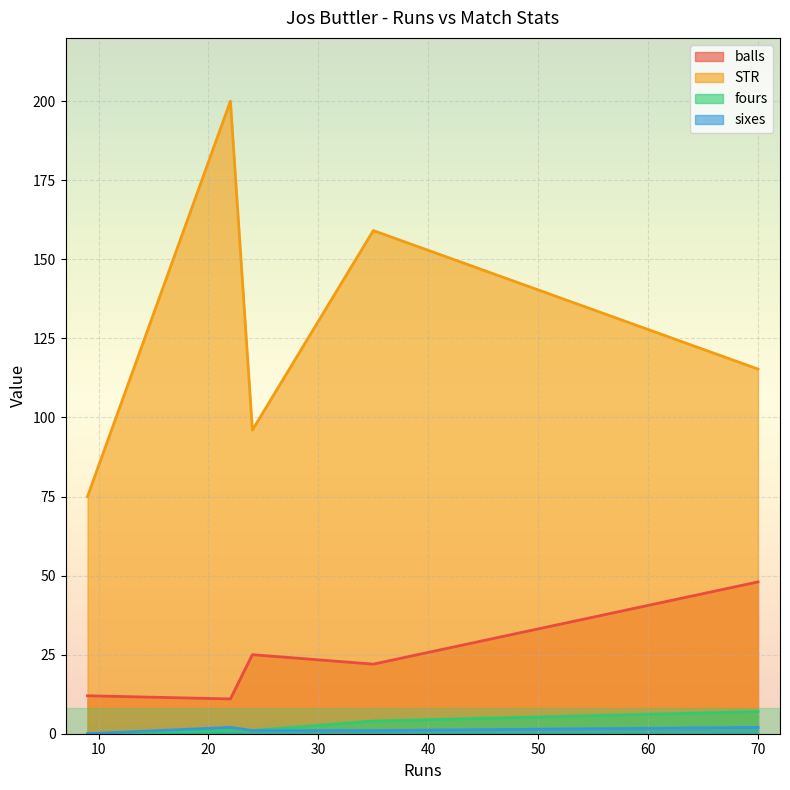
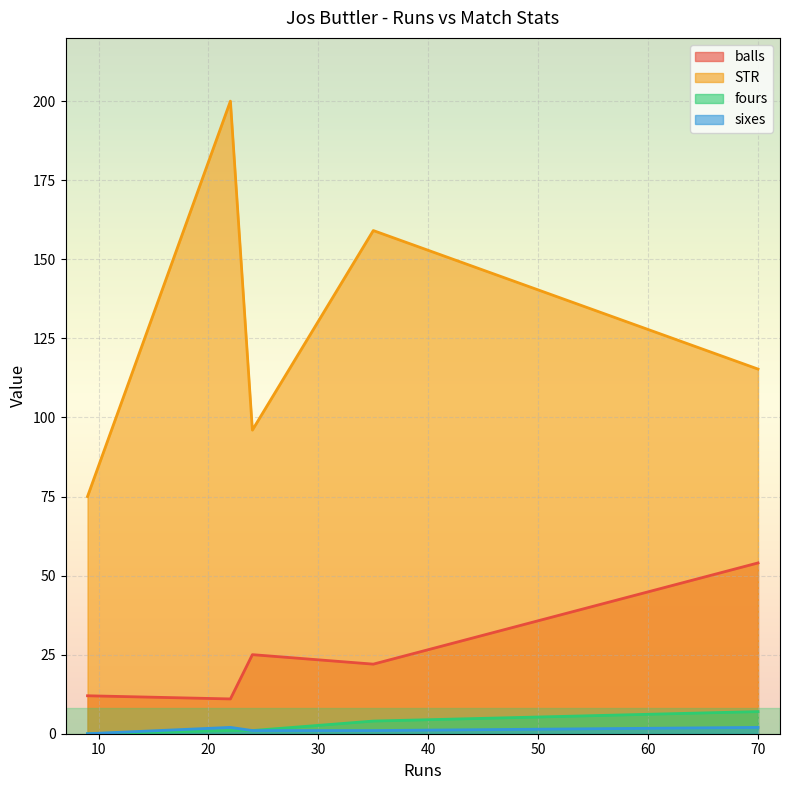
  {
    "balls": {
-     "70": 48
+     "70": 54
    },
    "STR": {
      "70": 115
    },
    "fours": {
      "70": 7
    },
    "sixes": {
      "70": 2
    }
  }
